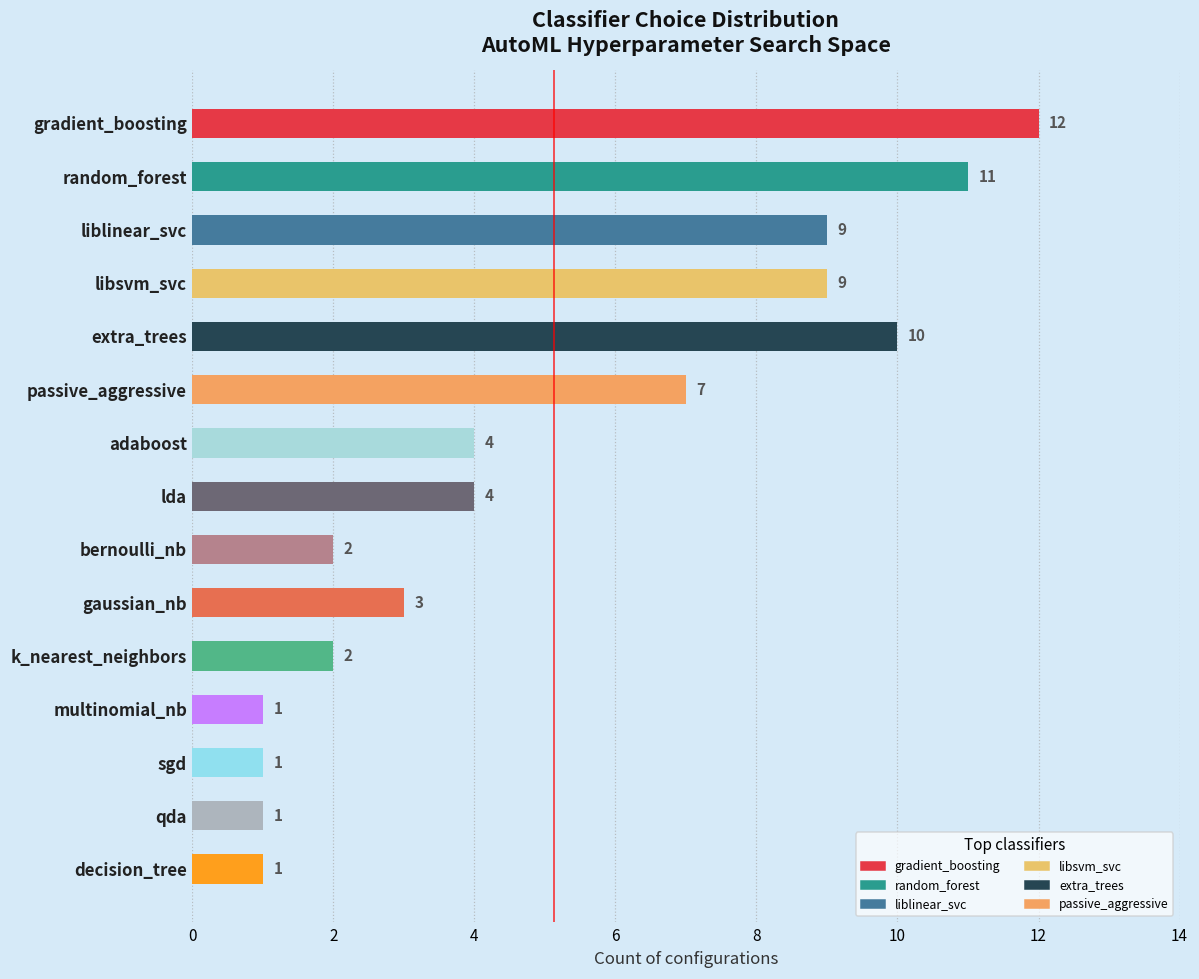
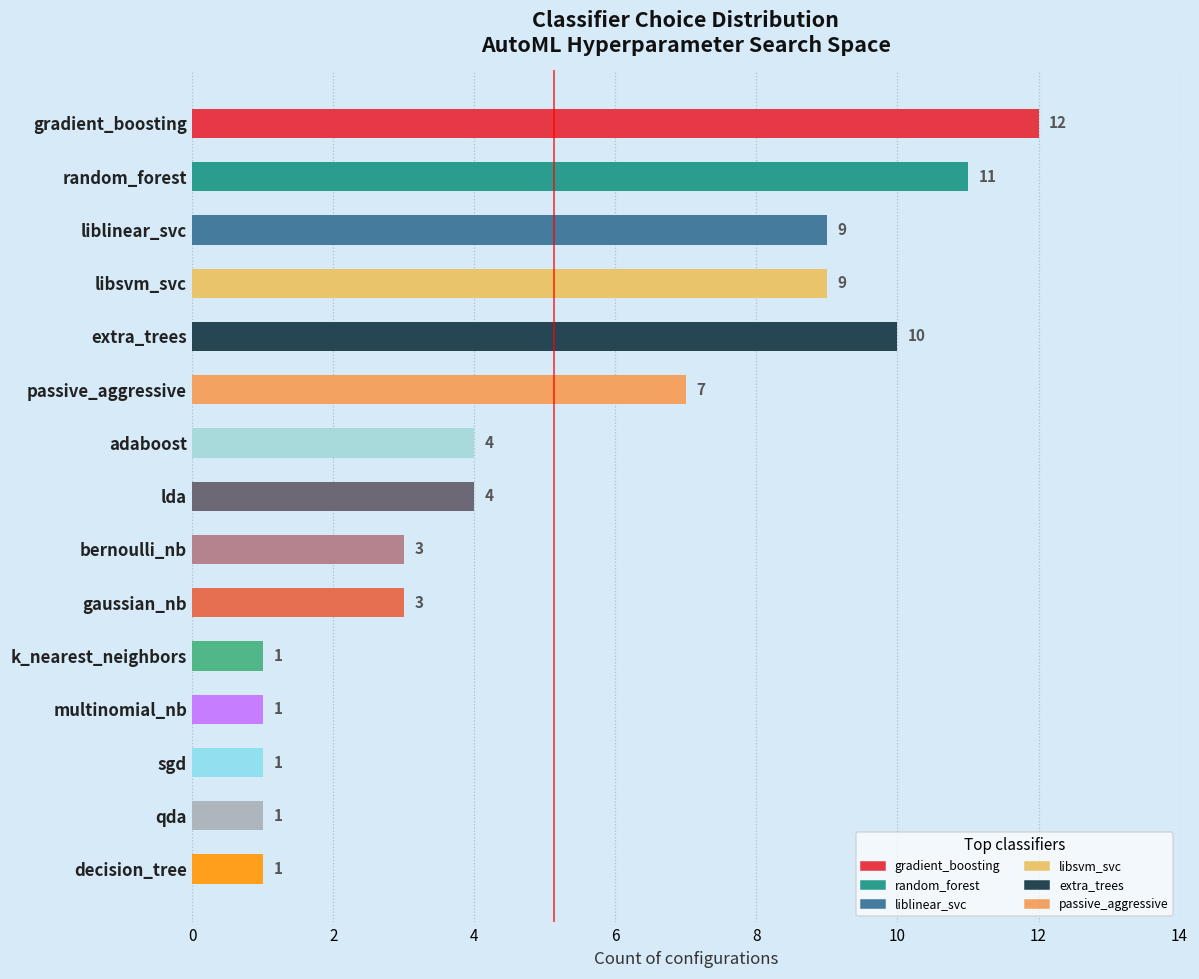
  {
    "gradient_boosting": 12,
    "random_forest": 11,
    "liblinear_svc": 9,
    "libsvm_svc": 9,
    "extra_trees": 10,
    "passive_aggressive": 7,
    "adaboost": 4,
    "lda": 4,
-   "bernoulli_nb": 2,
+   "bernoulli_nb": 3,
    "gaussian_nb": 3,
-   "k_nearest_neighbors": 2,
+   "k_nearest_neighbors": 1,
    "multinomial_nb": 1,
    "sgd": 1,
    "qda": 1,
    "decision_tree": 1
  }
